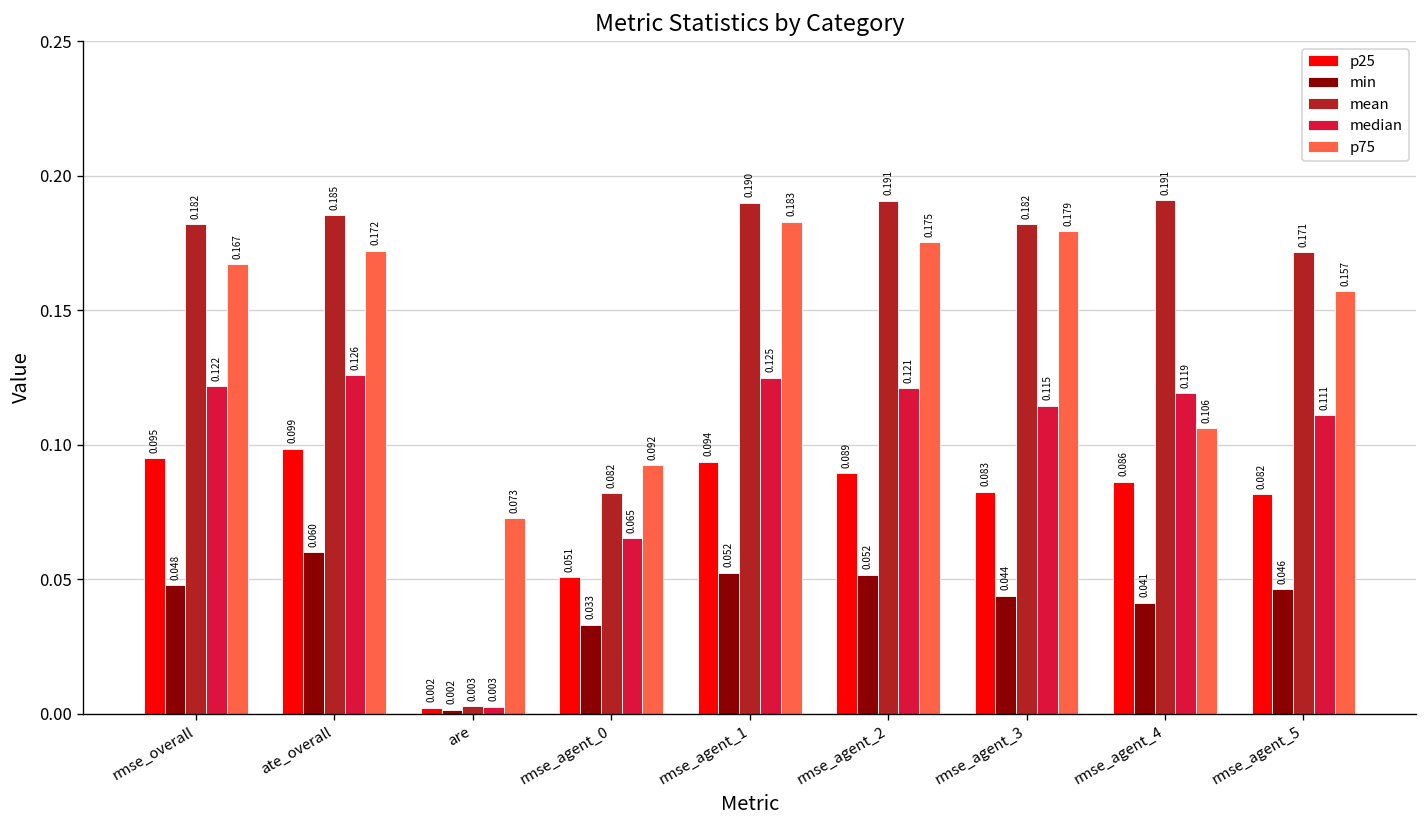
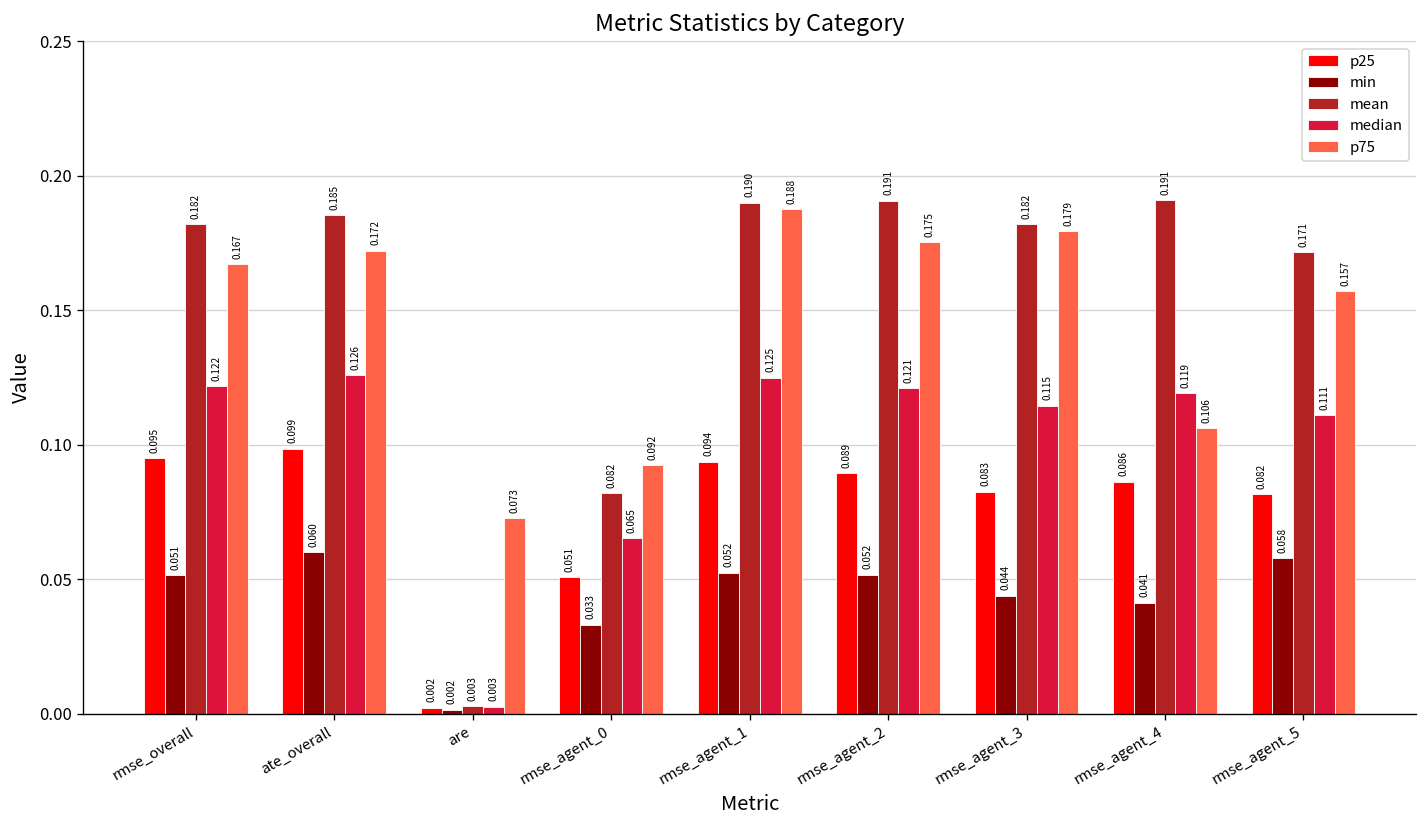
  {
    "p25": {
      "rmse_overall": 0.095,
      "ate_overall": 0.099,
      "are": 0.002,
      "rmse_agent_0": 0.051,
      "rmse_agent_1": 0.094,
      "rmse_agent_2": 0.089,
      "rmse_agent_3": 0.083,
      "rmse_agent_4": 0.086,
      "rmse_agent_5": 0.082
    },
    "min": {
-     "rmse_overall": 0.048,
+     "rmse_overall": 0.051,
      "ate_overall": 0.060,
      "are": 0.002,
      "rmse_agent_0": 0.033,
      "rmse_agent_1": 0.052,
      "rmse_agent_2": 0.052,
      "rmse_agent_3": 0.044,
      "rmse_agent_4": 0.041,
-     "rmse_agent_5": 0.046
+     "rmse_agent_5": 0.058
    },
    "p75": {
      "rmse_overall": 0.167,
      "ate_overall": 0.172,
      "are": 0.073,
      "rmse_agent_0": 0.092,
-     "rmse_agent_1": 0.183,
+     "rmse_agent_1": 0.188,
      "rmse_agent_2": 0.175,
      "rmse_agent_3": 0.179,
      "rmse_agent_4": 0.106,
      "rmse_agent_5": 0.157
    }
  }
